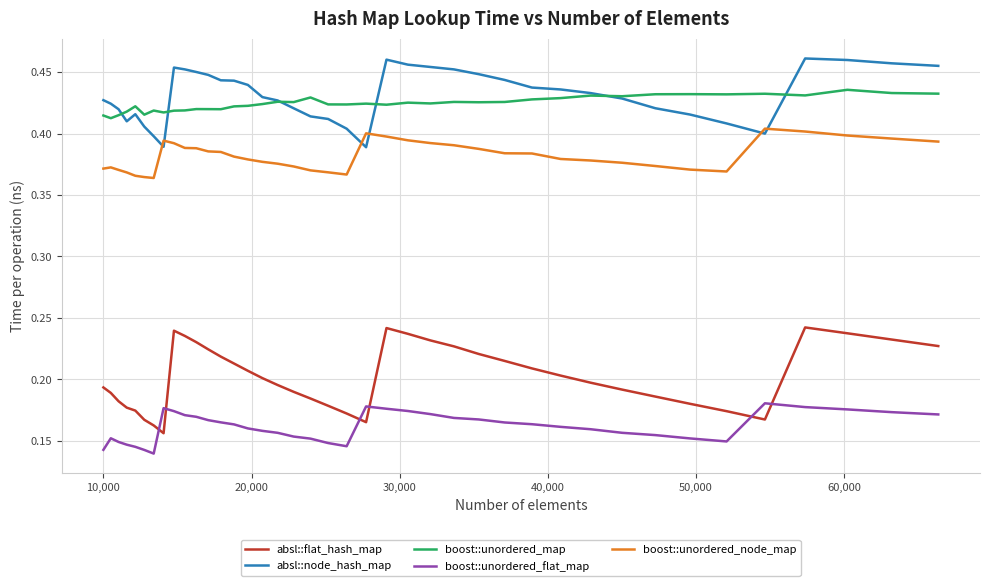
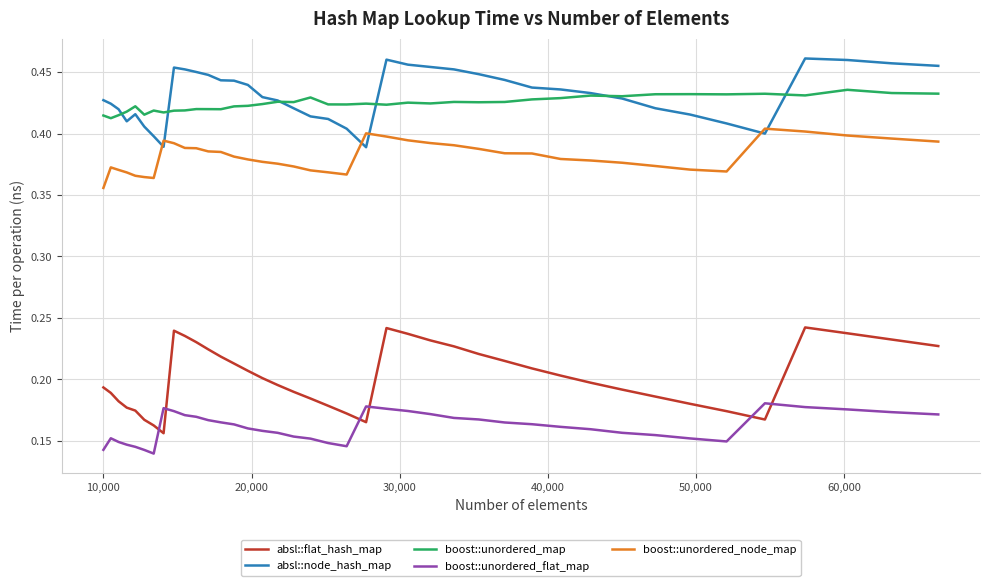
  {
    "absl::flat_hash_map": {
      "10,000": 0.193
    },
    "absl::node_hash_map": {
      "10,000": 0.427
    },
    "boost::unordered_map": {
      "10,000": 0.415
    },
    "boost::unordered_flat_map": {
      "10,000": 0.143
    },
    "boost::unordered_node_map": {
-     "10,000": 0.372
+     "10,000": 0.356
    }
  }
